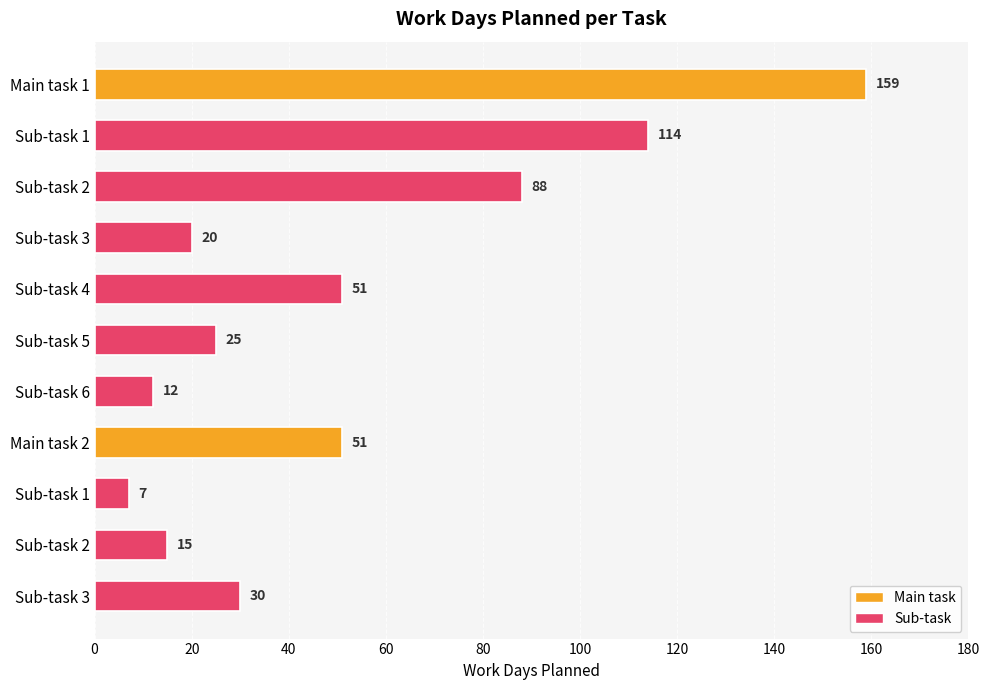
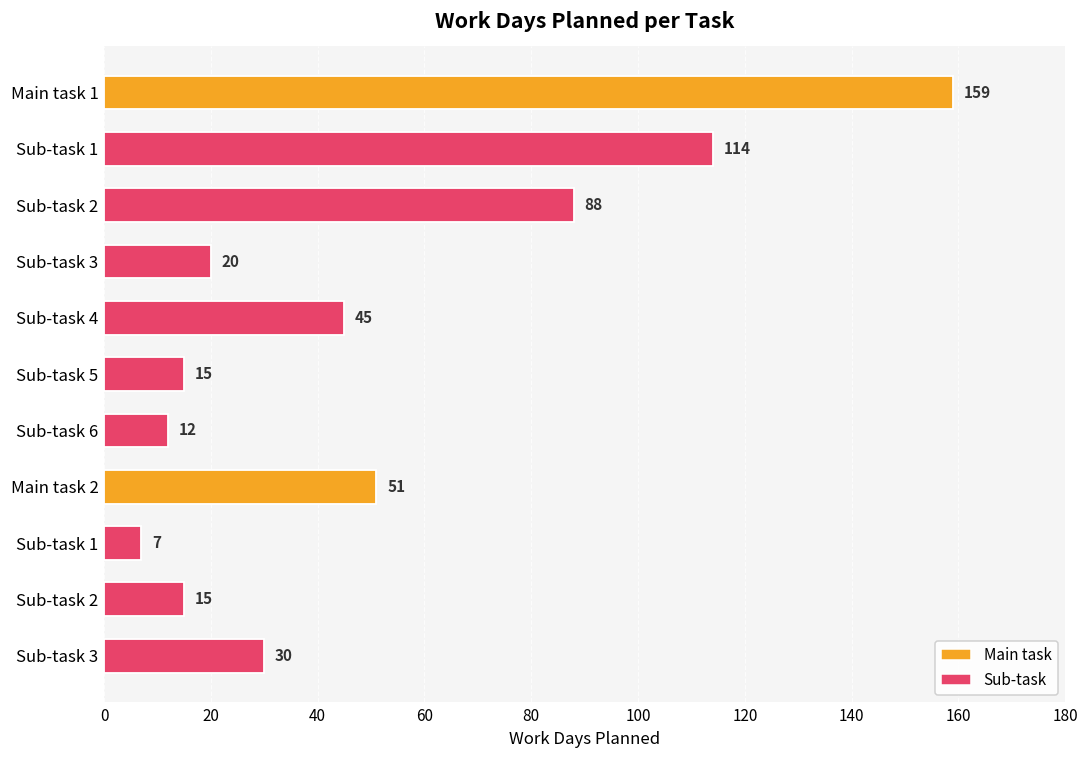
  {
    "Main task 1": 159,
-   "Sub-task 4": 51,
-   "Sub-task 5": 25,
+   "Sub-task 4": 45,
+   "Sub-task 5": 15,
    "Sub-task 6": 12,
    "Main task 2": 51
  }
